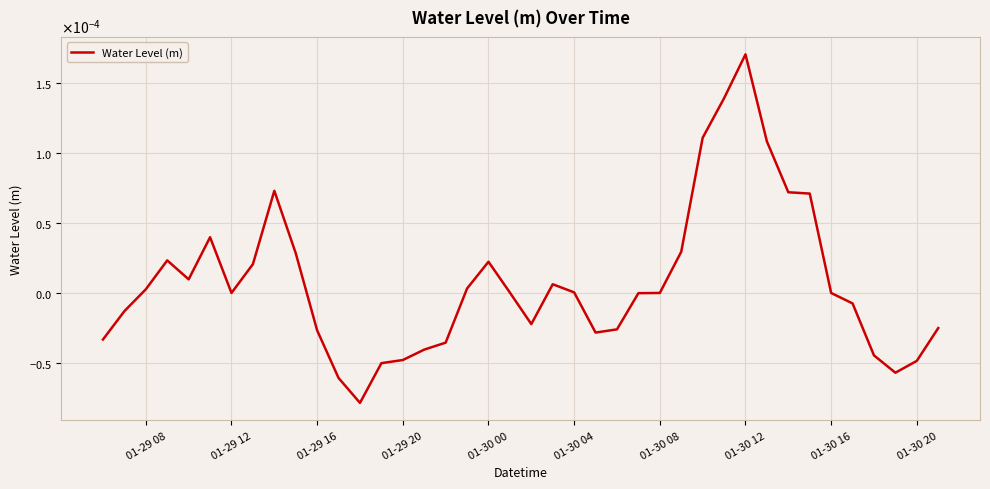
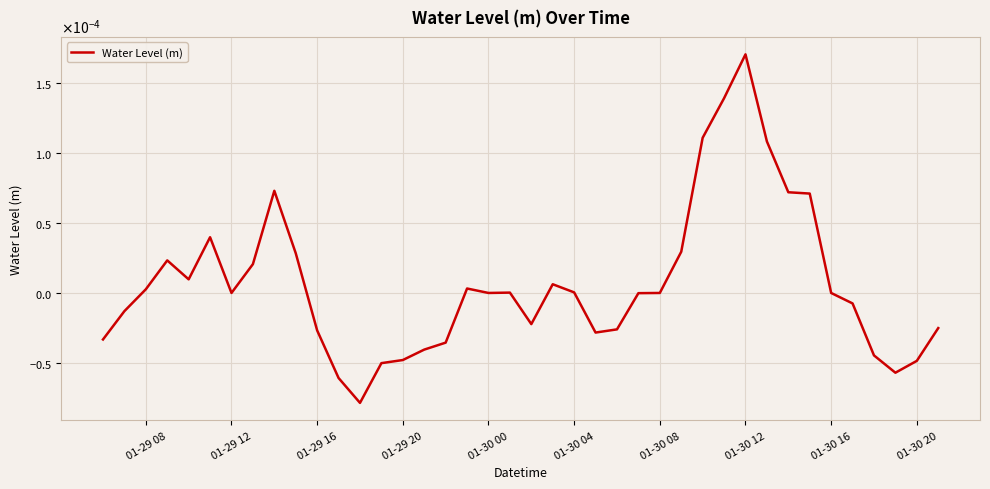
  {
    "01-29 08": 0.000003,
    "01-29 12": 0.00000,
    "01-29 16": -0.000027,
    "01-29 20": -0.000048,
-   "01-30 00": 0.00002,
+   "01-30 00": 0.00000,
    "01-30 04": 0.00000,
    "01-30 08": 0.00000,
    "01-30 12": 0.00017,
    "01-30 16": 0.00000,
    "01-30 20": -0.00005
  }
